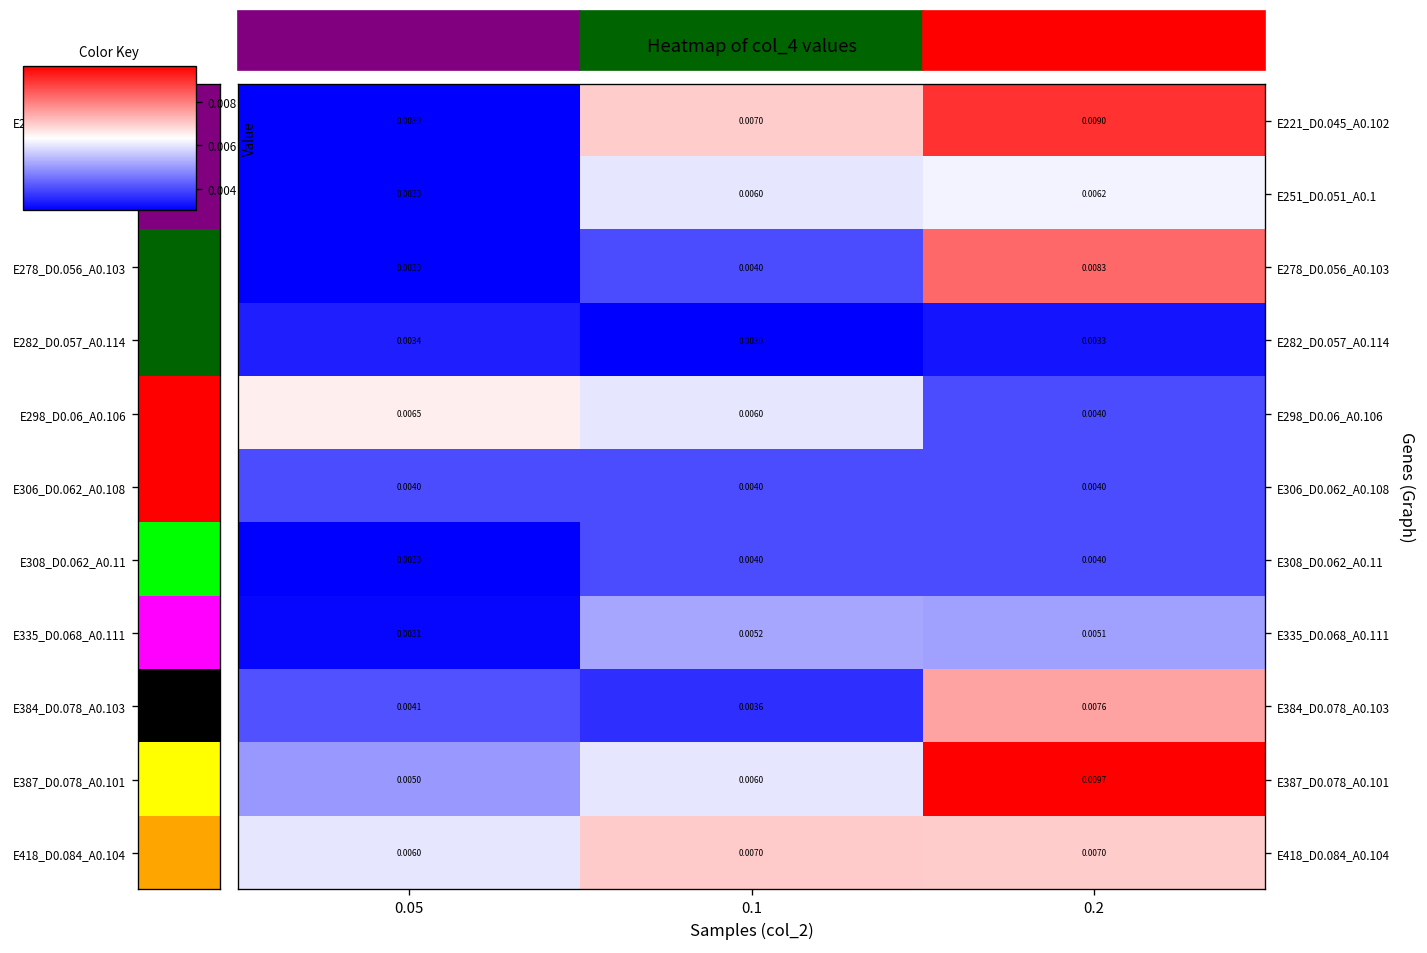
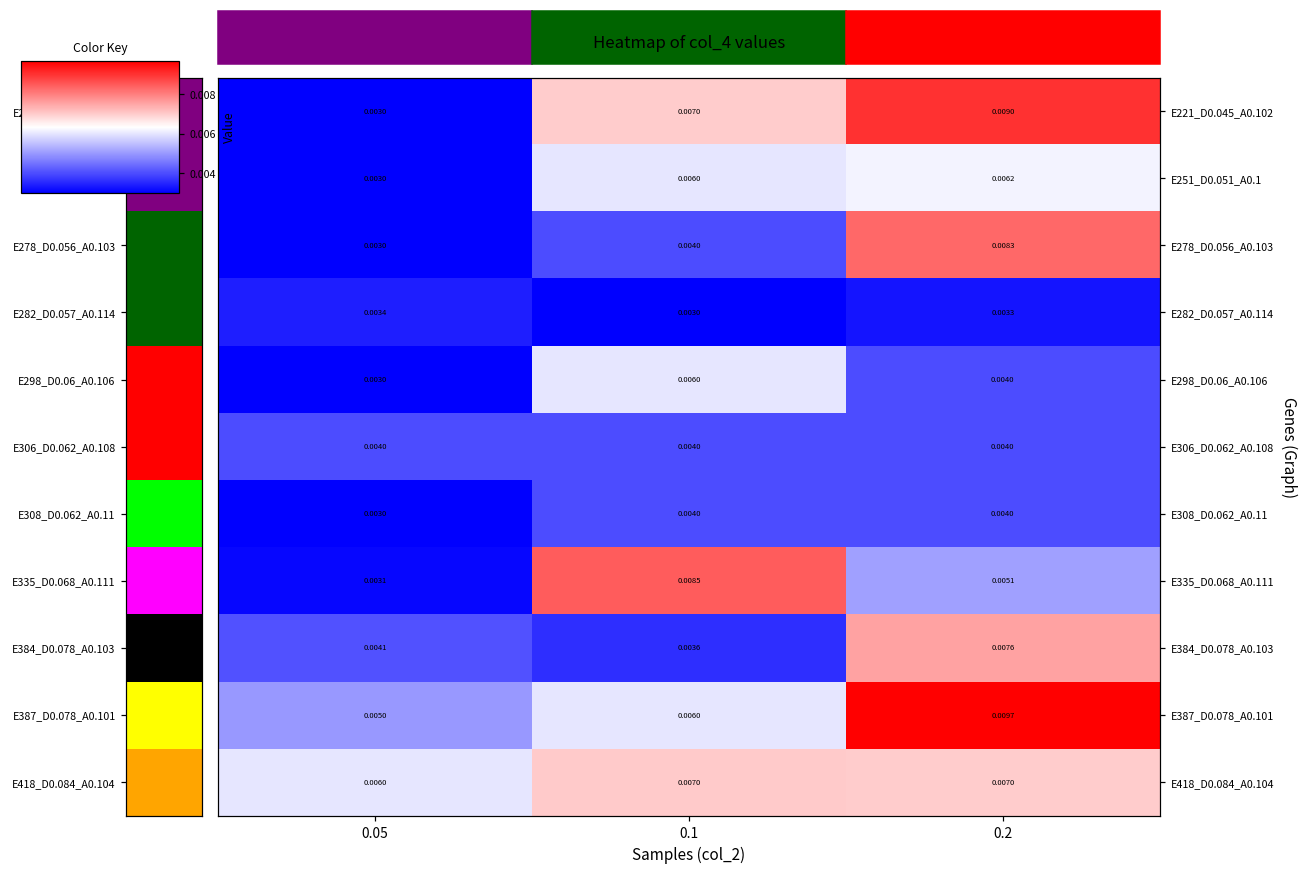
  {
    "E221_D0.045_A0.102": {
      "0.05": 0.0030,
      "0.1": 0.0070,
      "0.2": 0.0090
    },
    "E251_D0.051_A0.1": {
      "0.05": 0.0030,
      "0.1": 0.0060,
      "0.2": 0.0062
    },
    "E278_D0.056_A0.103": {
      "0.05": 0.0030,
      "0.1": 0.0040,
      "0.2": 0.0083
    },
    "E282_D0.057_A0.114": {
      "0.05": 0.0034,
      "0.1": 0.0030,
      "0.2": 0.0033
    },
    "E298_D0.06_A0.106": {
-     "0.05": 0.0065,
+     "0.05": 0.0030,
      "0.1": 0.0060,
      "0.2": 0.0040
    },
    "E306_D0.062_A0.108": {
      "0.05": 0.0040,
      "0.1": 0.0040,
      "0.2": 0.0040
    },
    "E308_D0.062_A0.11": {
      "0.05": 0.0030,
      "0.1": 0.0040,
      "0.2": 0.0040
    },
    "E335_D0.068_A0.111": {
      "0.05": 0.0031,
-     "0.1": 0.0052,
+     "0.1": 0.0085,
      "0.2": 0.0051
    },
    "E384_D0.078_A0.103": {
      "0.05": 0.0041,
      "0.1": 0.0036,
      "0.2": 0.0076
    },
    "E387_D0.078_A0.101": {
      "0.05": 0.0050,
      "0.1": 0.0060,
      "0.2": 0.0097
    },
    "E418_D0.084_A0.104": {
      "0.05": 0.0060,
      "0.1": 0.0070,
      "0.2": 0.0070
    }
  }
